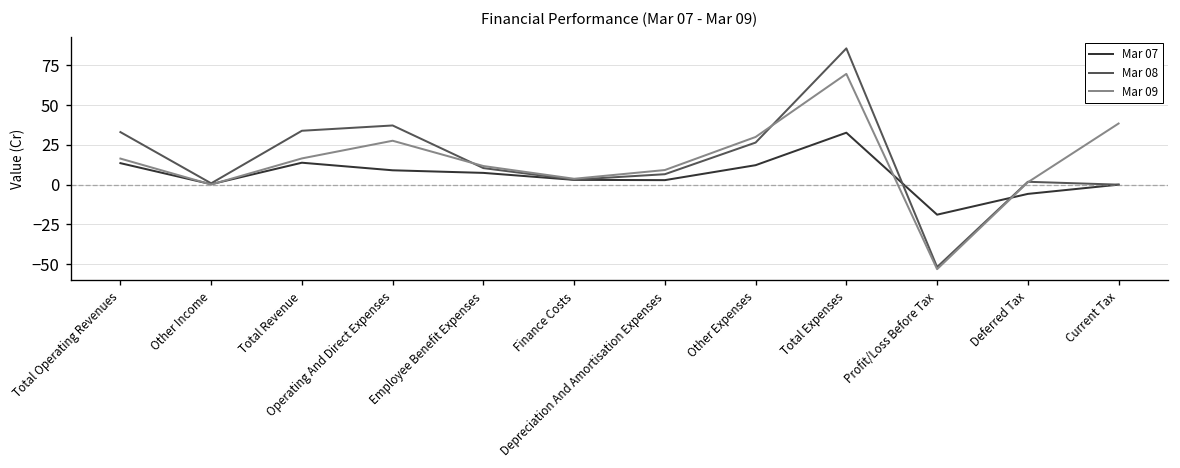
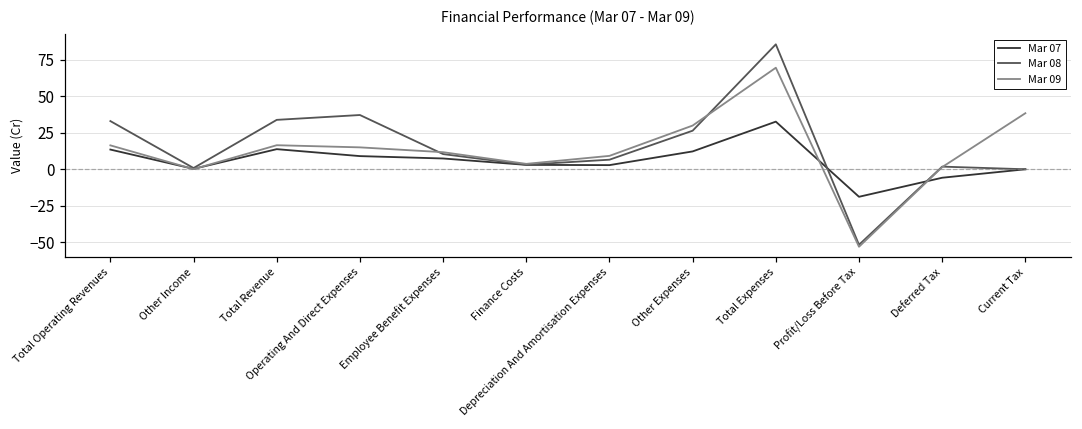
  {
    "Mar 09": {
      "Total Operating Revenues": 16,
      "Total Revenue": 16,
-     "Operating And Direct Expenses": 28,
+     "Operating And Direct Expenses": 15,
      "Depreciation And Amortisation Expenses": 9,
      "Other Expenses": 30,
      "Total Expenses": 70,
      "Current Tax": 38
    }
  }
